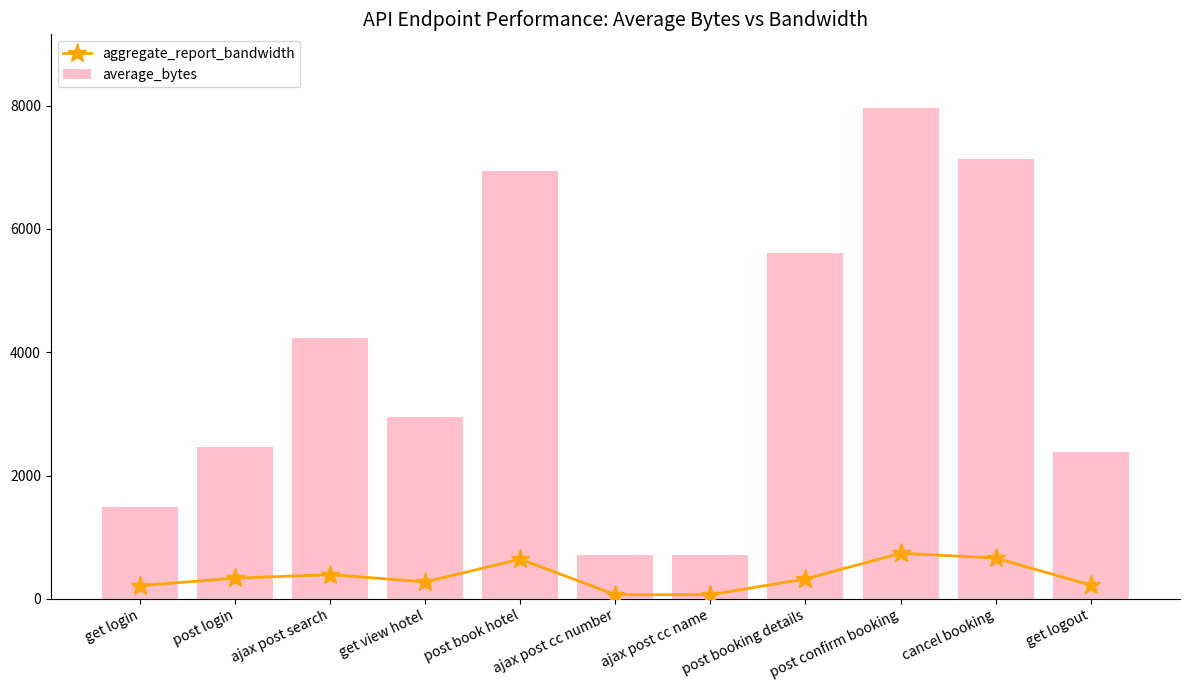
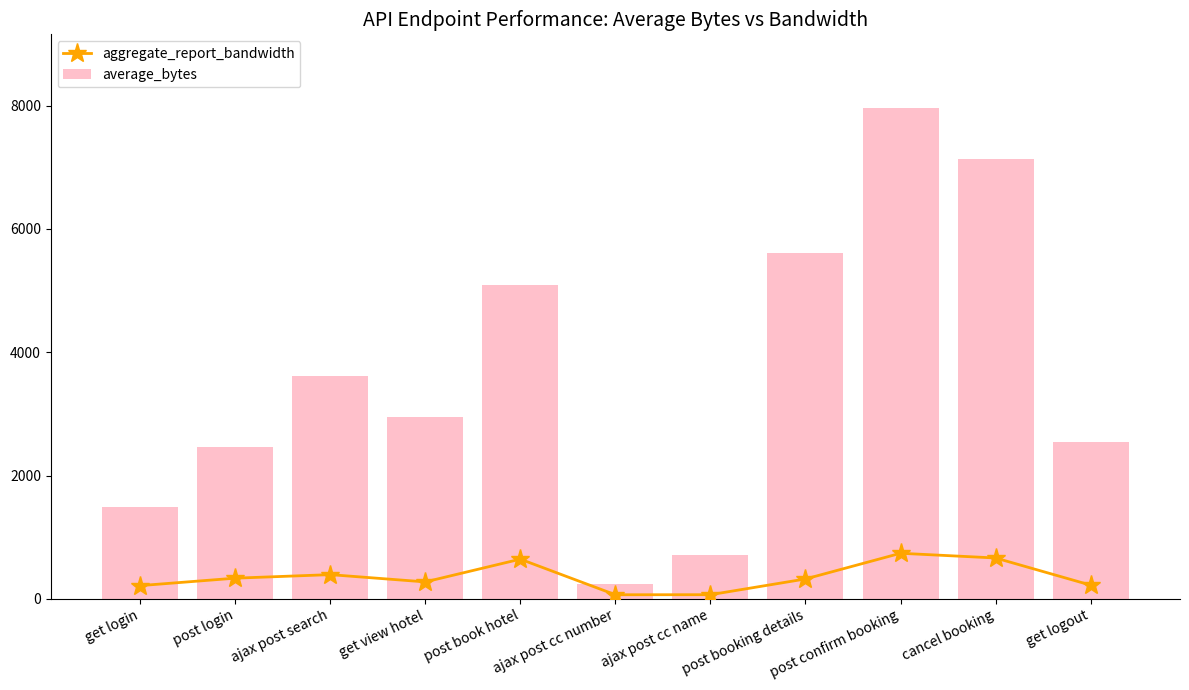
  {
    "aggregate_report_bandwidth": {
      "get login": 200,
      "post login": 300,
      "ajax post search": 400,
      "get view hotel": 300,
      "post book hotel": 600,
      "ajax post cc number": 100,
      "ajax post cc name": 100,
      "post booking details": 300,
      "post confirm booking": 700,
      "cancel booking": 700,
      "get logout": 200
    },
    "average_bytes": {
      "get login": 1500,
      "post login": 2500,
-     "ajax post search": 4200,
+     "ajax post search": 3600,
      "get view hotel": 3000,
-     "post book hotel": 6900,
-     "ajax post cc number": 700,
+     "post book hotel": 5100,
+     "ajax post cc number": 200,
      "ajax post cc name": 700,
      "post booking details": 5600,
      "post confirm booking": 8000,
      "cancel booking": 7100,
-     "get logout": 2400
+     "get logout": 2500
    }
  }
